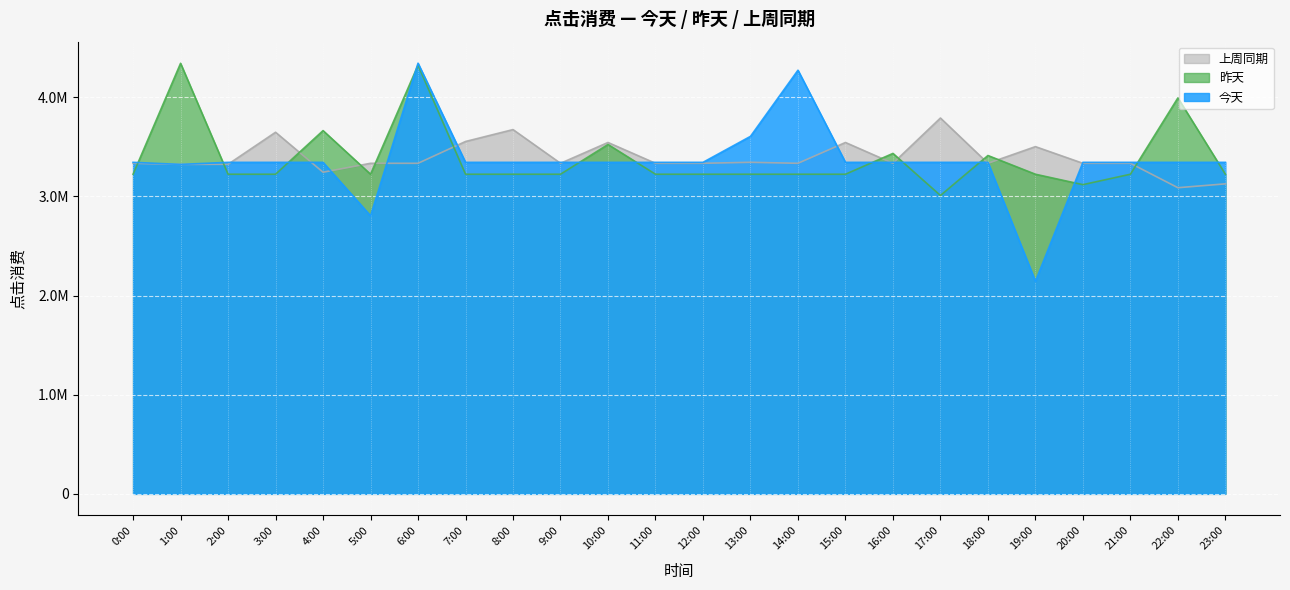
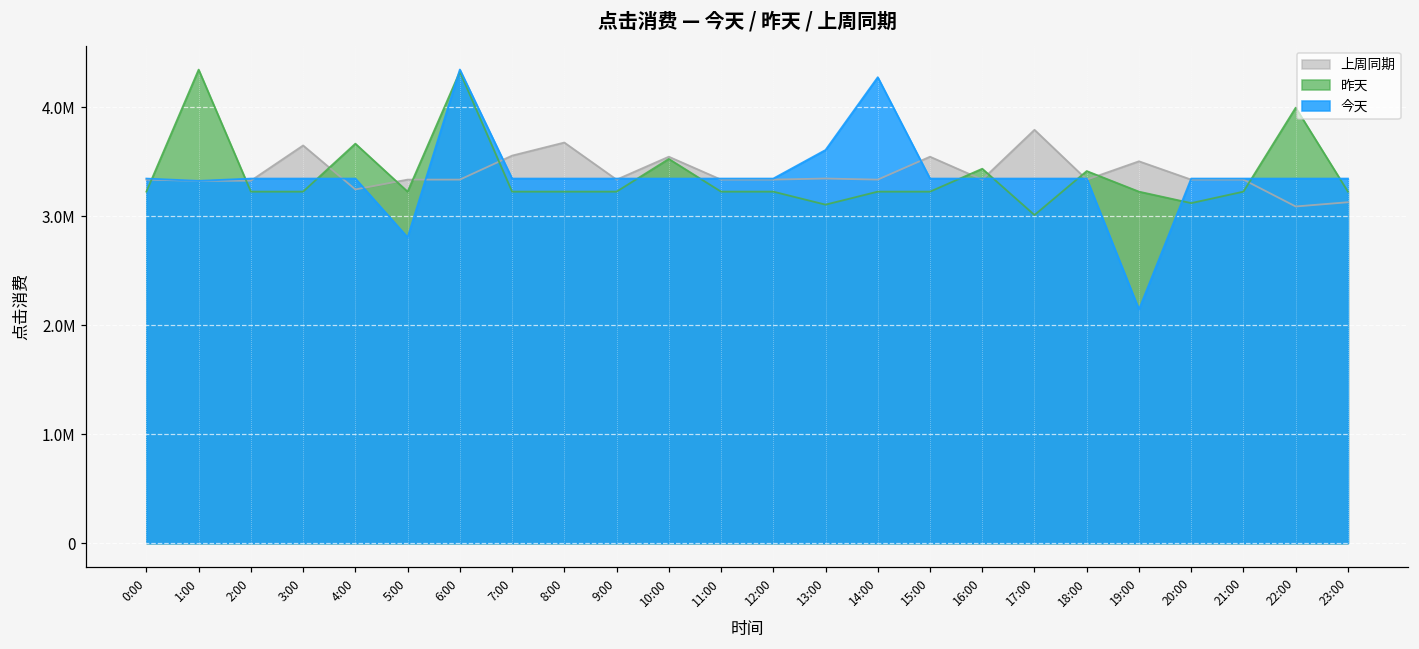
  {
    "上周同期": {
      "3:00": 3600000,
      "4:00": 3200000,
      "5:00": 3300000,
      "6:00": 3300000,
      "7:00": 3600000,
      "8:00": 3700000,
      "13:00": 3300000,
      "14:00": 3300000,
      "15:00": 3500000,
      "17:00": 3800000,
      "19:00": 3500000,
      "22:00": 3100000,
      "23:00": 3100000
    },
    "昨天": {
      "0:00": 3200000,
      "1:00": 4300000,
      "2:00": 3200000,
      "3:00": 3200000,
      "4:00": 3700000,
      "5:00": 3200000,
      "7:00": 3200000,
      "8:00": 3200000,
      "9:00": 3200000,
      "11:00": 3200000,
      "12:00": 3200000,
-     "13:00": 3200000,
+     "13:00": 3100000,
      "14:00": 3200000,
      "15:00": 3200000,
      "16:00": 3400000,
      "17:00": 3000000,
      "18:00": 3400000,
      "19:00": 3200000,
      "20:00": 3100000,
      "21:00": 3200000,
      "22:00": 4000000,
      "23:00": 3200000
    },
    "今天": {
      "3:00": 3300000,
      "4:00": 3300000,
      "5:00": 2800000,
      "7:00": 3300000,
      "8:00": 3300000,
      "10:00": 3300000,
      "13:00": 3600000,
      "14:00": 4300000,
      "15:00": 3300000,
      "17:00": 3300000,
      "19:00": 2100000,
      "22:00": 3300000,
      "23:00": 3300000
    }
  }
